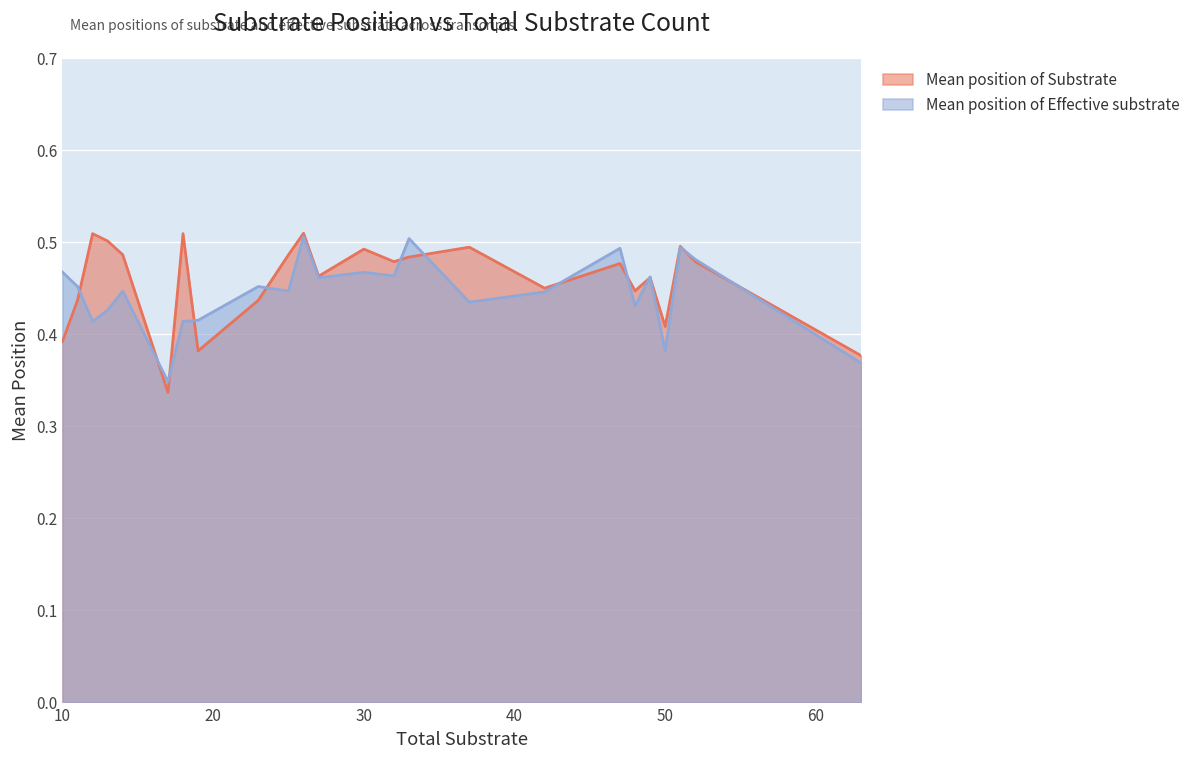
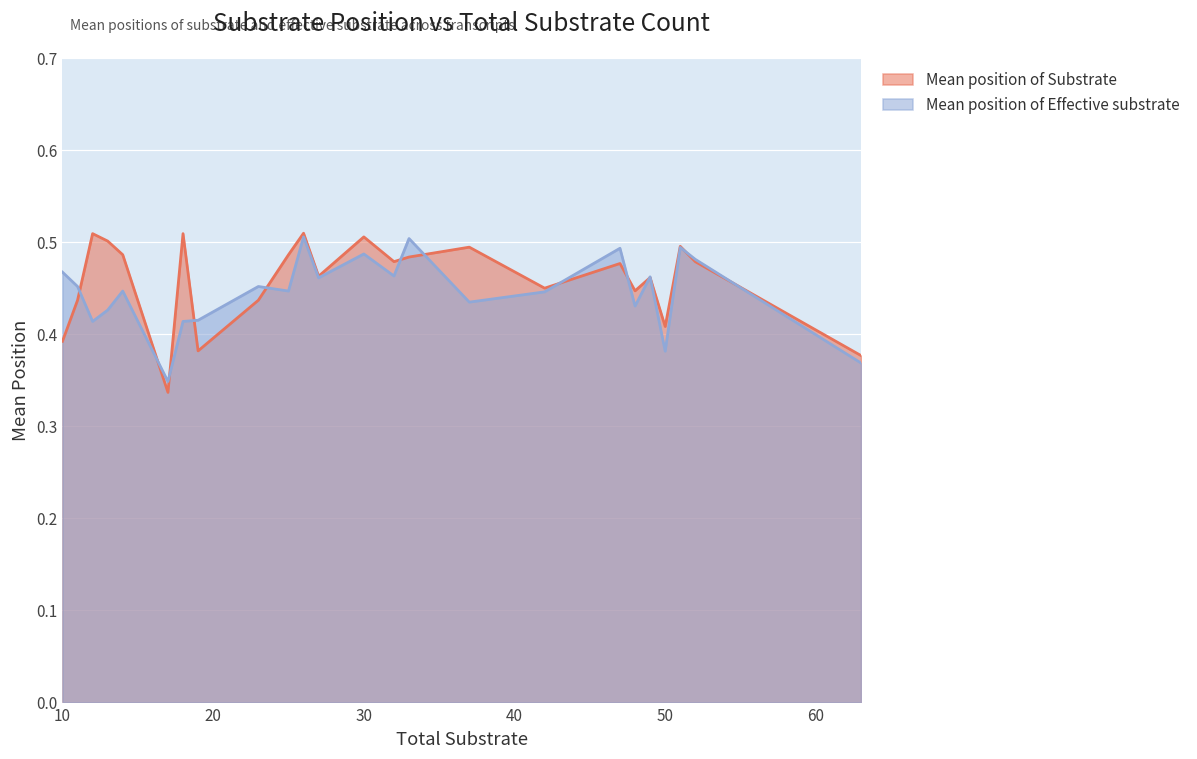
  {
    "Mean position of Substrate": {
      "10": 0.39,
-     "30": 0.49,
+     "30": 0.51,
      "50": 0.41
    },
    "Mean position of Effective substrate": {
      "10": 0.47,
-     "30": 0.47,
+     "30": 0.49,
      "50": 0.38
    }
  }
